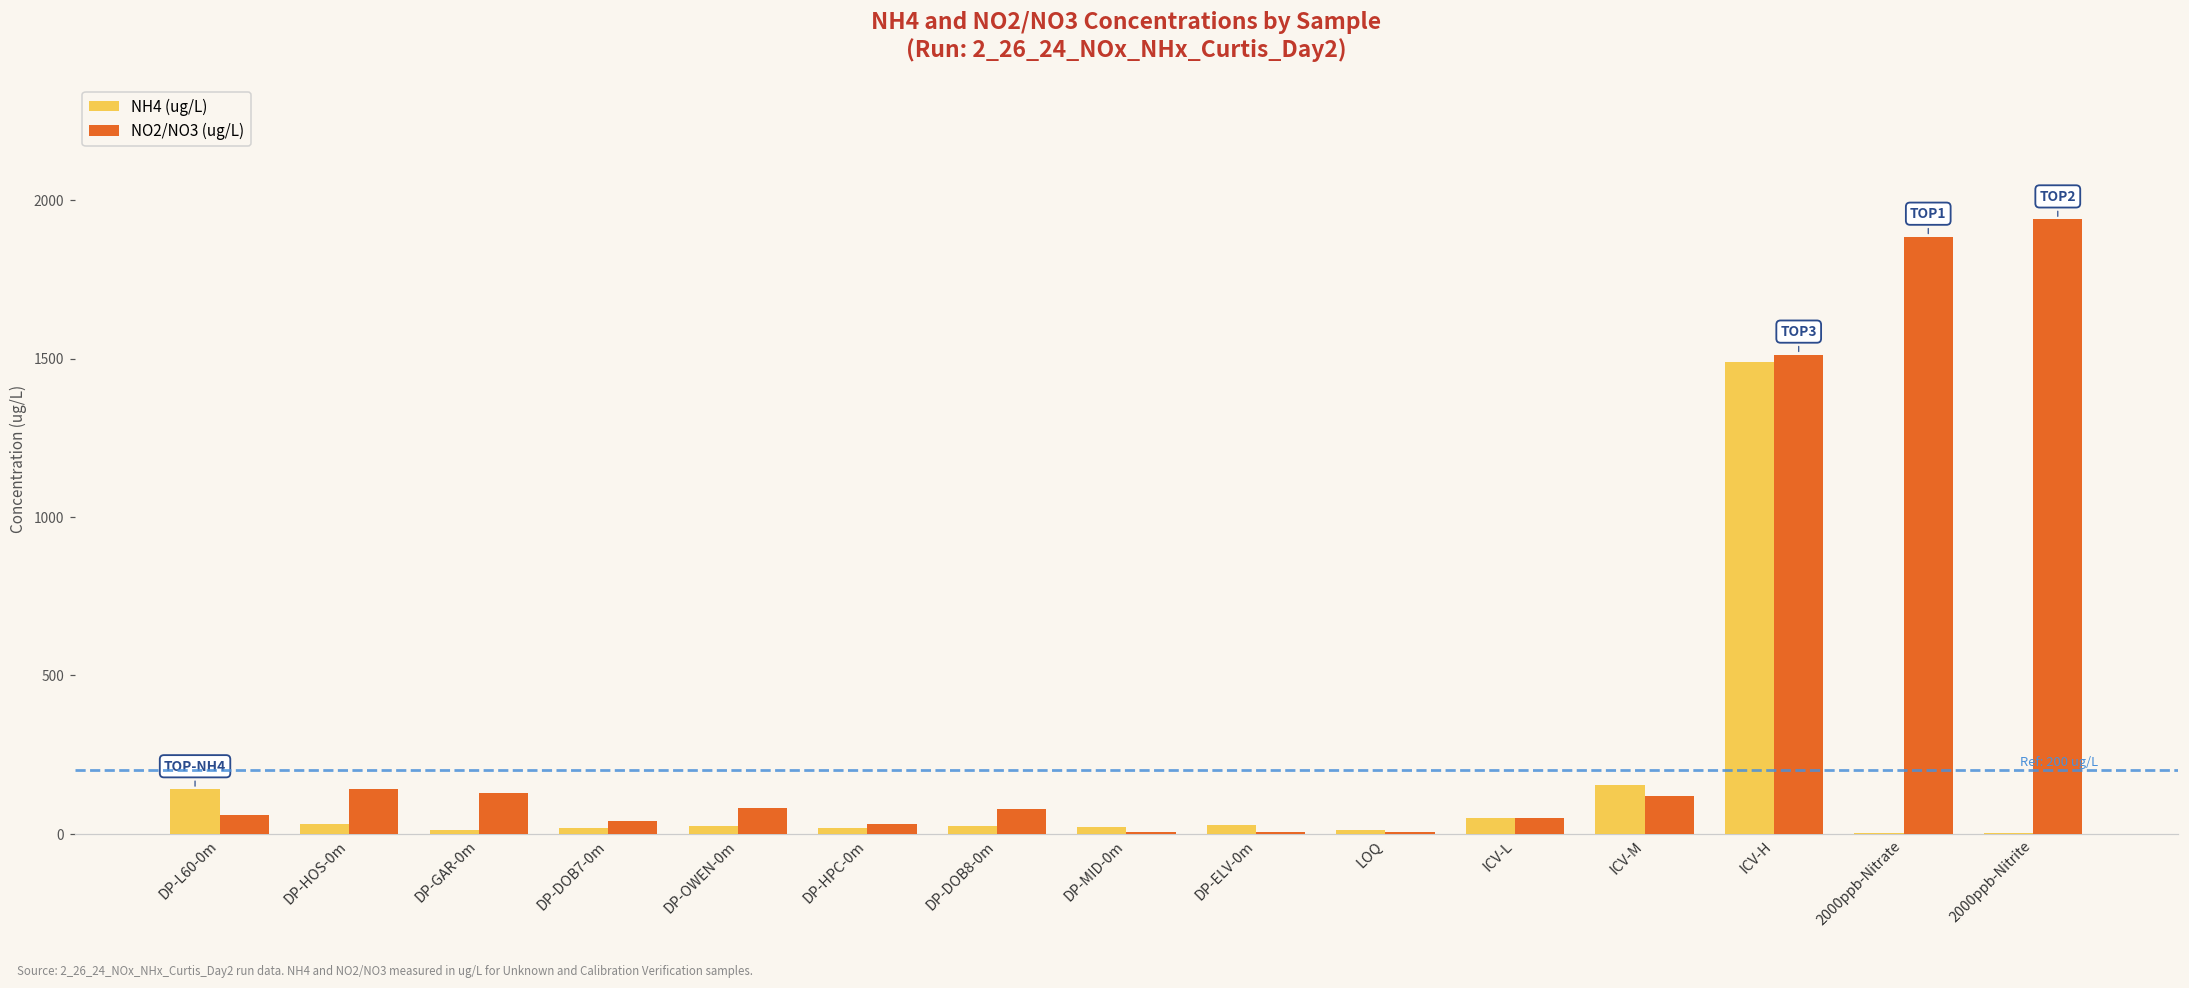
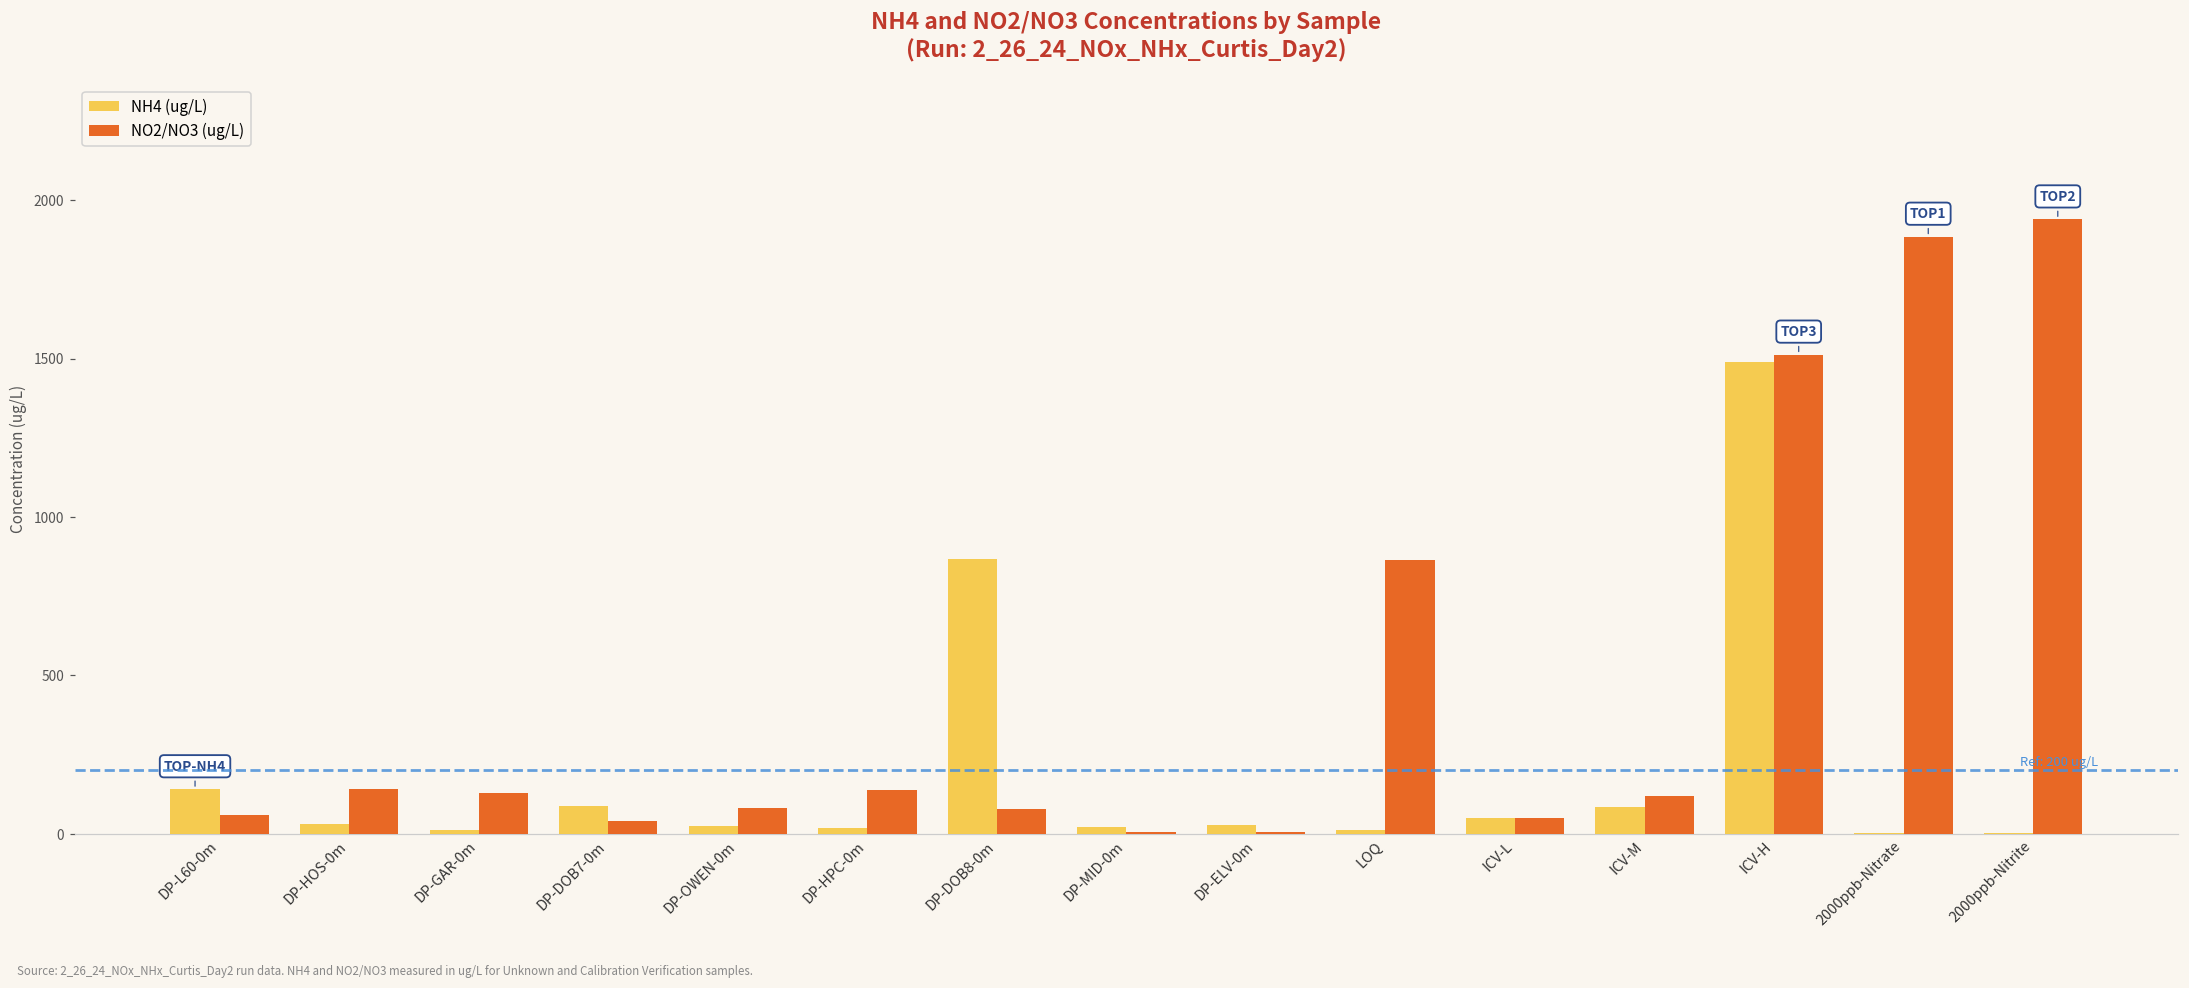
  {
    "NH4 (ug/L)": {
      "DP-L60-0m": 140,
      "DP-HOS-0m": 30,
      "DP-GAR-0m": 10,
-     "DP-DOB7-0m": 20,
+     "DP-DOB7-0m": 90,
      "DP-OWEN-0m": 20,
      "DP-HPC-0m": 20,
-     "DP-DOB8-0m": 30,
+     "DP-DOB8-0m": 870,
      "DP-MID-0m": 20,
      "DP-ELV-0m": 30,
      "LOQ": 10,
      "ICV-L": 50,
-     "ICV-M": 150,
+     "ICV-M": 90,
      "ICV-H": 1490
    },
    "NO2/NO3 (ug/L)": {
      "DP-L60-0m": 60,
      "DP-HOS-0m": 140,
      "DP-GAR-0m": 130,
      "DP-DOB7-0m": 40,
      "DP-OWEN-0m": 80,
-     "DP-HPC-0m": 30,
+     "DP-HPC-0m": 140,
      "DP-DOB8-0m": 80,
-     "LOQ": 0,
+     "LOQ": 860,
      "ICV-L": 50,
      "ICV-M": 120,
      "ICV-H": 1510,
      "2000ppb-Nitrate": 1880
    }
  }
